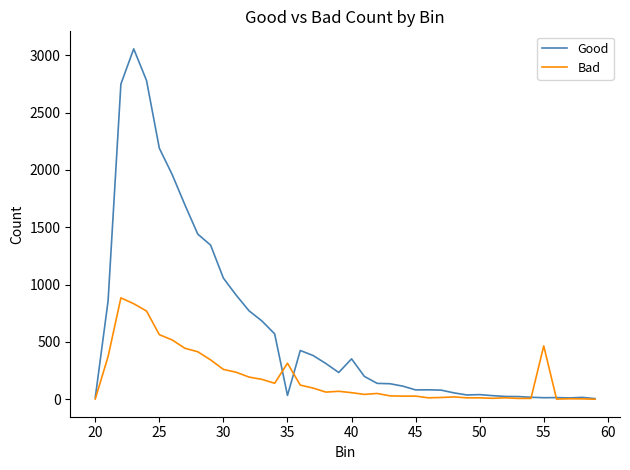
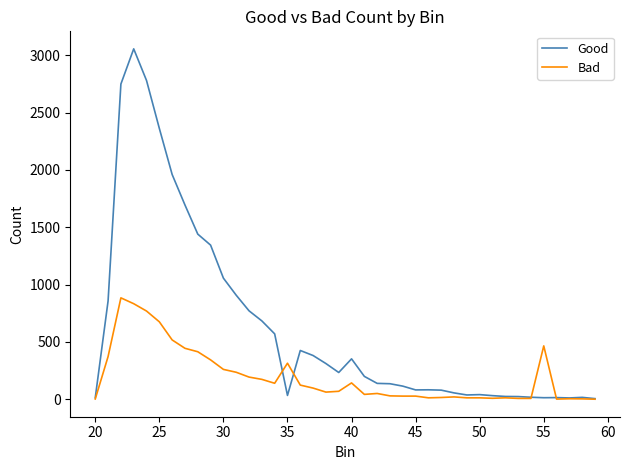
  {
    "Good": {
-     "25": 2190,
+     "25": 2360,
      "30": 1060,
      "35": 30,
      "40": 350,
      "45": 80,
      "50": 40,
      "55": 10
    },
    "Bad": {
-     "25": 560,
+     "25": 680,
      "30": 260,
      "35": 310,
-     "40": 60,
+     "40": 140,
      "45": 30,
      "50": 10,
      "55": 470
    }
  }
